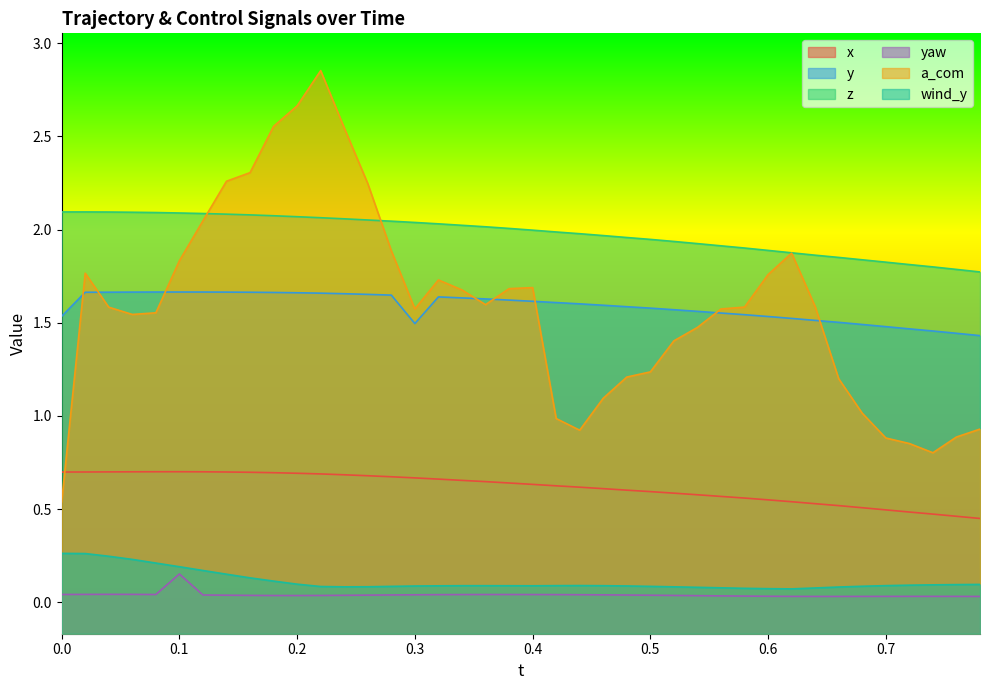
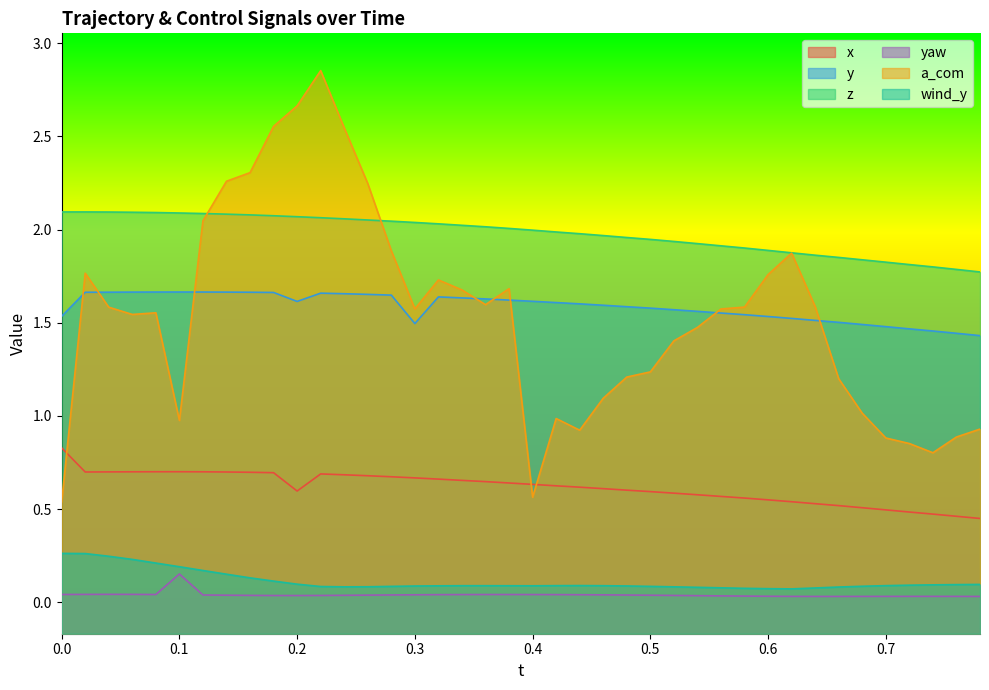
  {
    "x": {
-     "0.0": 0.70,
+     "0.0": 0.83,
      "0.1": 0.70,
-     "0.2": 0.69,
+     "0.2": 0.60,
      "0.3": 0.67,
      "0.4": 0.63,
      "0.5": 0.59,
      "0.6": 0.55,
      "0.7": 0.50
    },
    "y": {
      "0.0": 1.54,
      "0.1": 1.67,
-     "0.2": 1.66,
+     "0.2": 1.61,
      "0.3": 1.50,
      "0.4": 1.62,
      "0.5": 1.58,
      "0.6": 1.53,
      "0.7": 1.48
    },
    "yaw": {
      "0.0": 0.04,
      "0.1": 0.15,
      "0.2": 0.04,
      "0.3": 0.04,
      "0.4": 0.04,
      "0.5": 0.04,
      "0.6": 0.03,
      "0.7": 0.03
    },
    "a_com": {
      "0.0": 0.54,
-     "0.1": 1.83,
+     "0.1": 0.98,
      "0.2": 2.66,
      "0.3": 1.57,
-     "0.4": 1.69,
+     "0.4": 0.56,
      "0.5": 1.24,
      "0.6": 1.76,
      "0.7": 0.88
    }
  }
